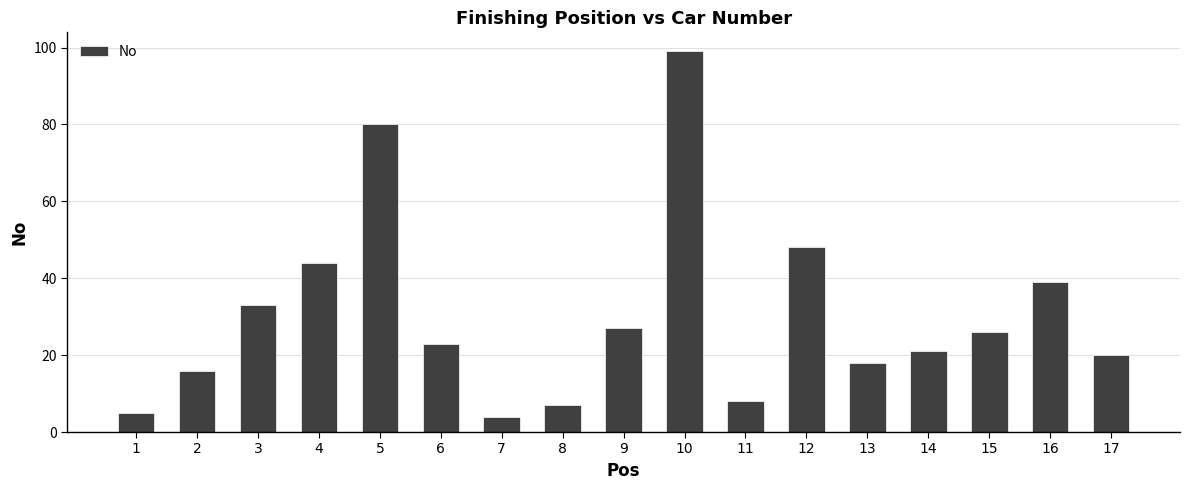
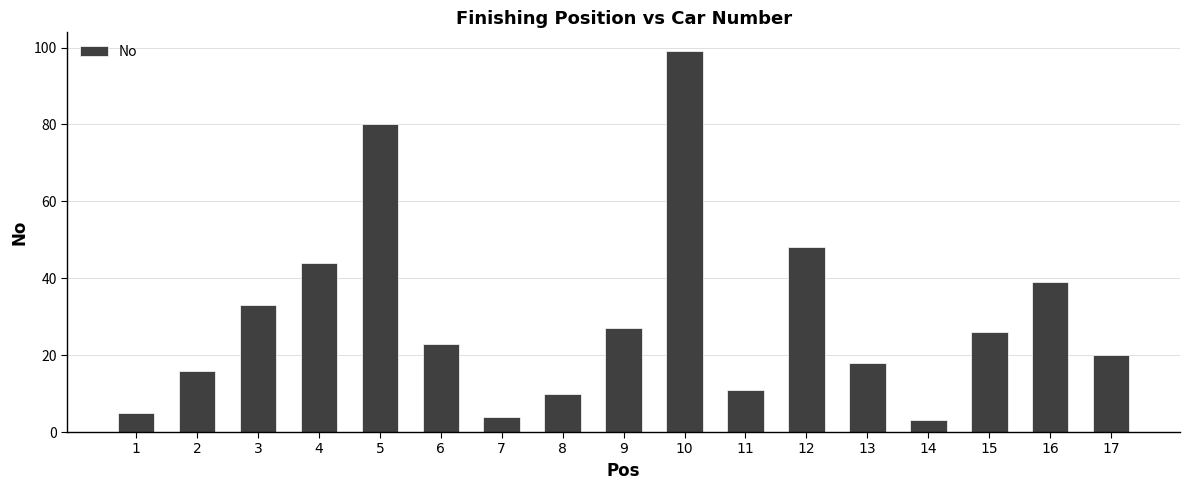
  {
    "1": 5,
    "2": 16,
    "3": 33,
    "4": 44,
    "5": 80,
    "6": 23,
    "7": 4,
-   "8": 7,
+   "8": 10,
    "9": 27,
    "10": 99,
-   "11": 8,
+   "11": 11,
    "12": 48,
    "13": 18,
-   "14": 21,
+   "14": 3,
    "15": 26,
    "16": 39,
    "17": 20
  }
